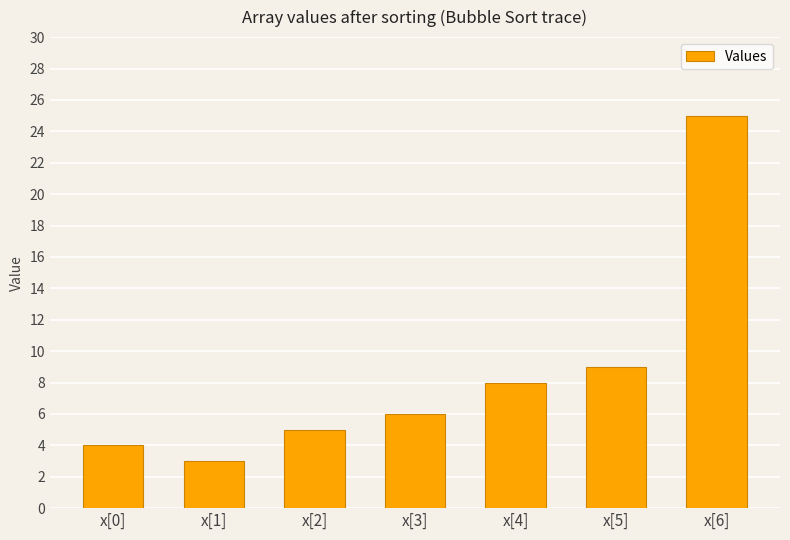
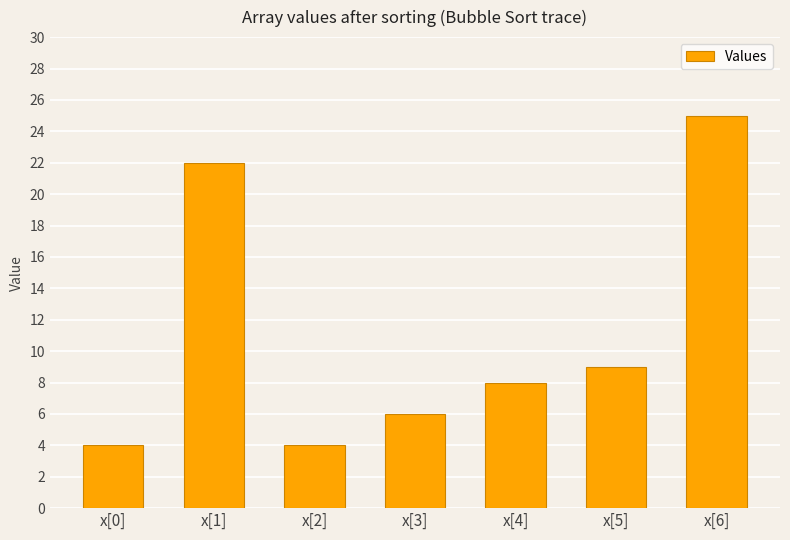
  {
    "x[0]": 4,
-   "x[1]": 3,
-   "x[2]": 5,
+   "x[1]": 22,
+   "x[2]": 4,
    "x[3]": 6,
    "x[4]": 8,
    "x[5]": 9,
    "x[6]": 25
  }
